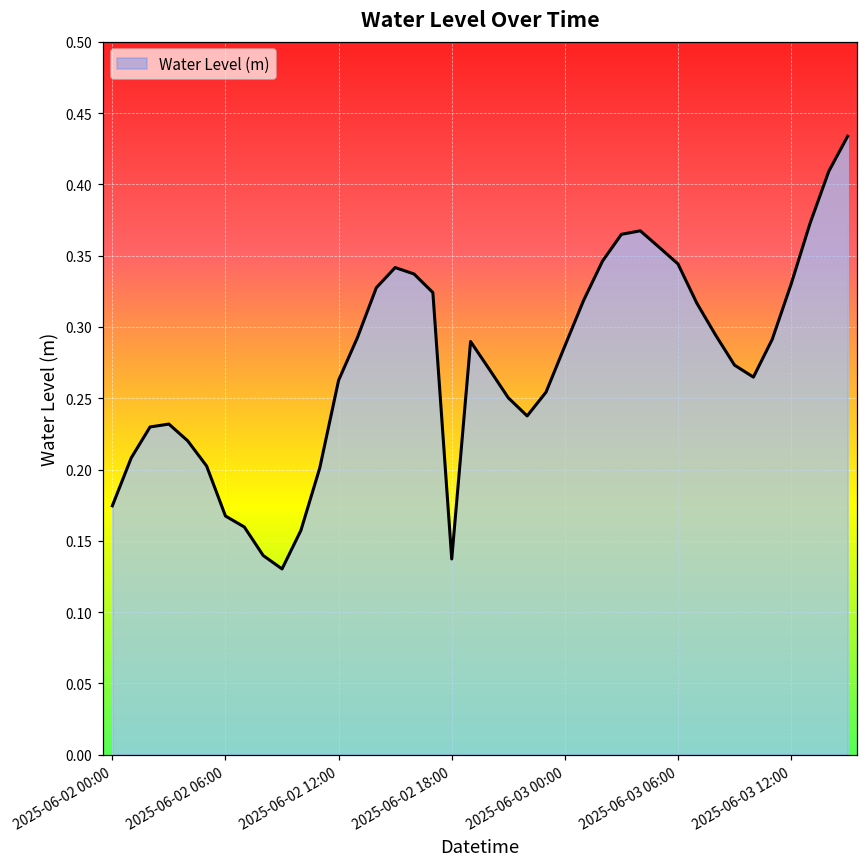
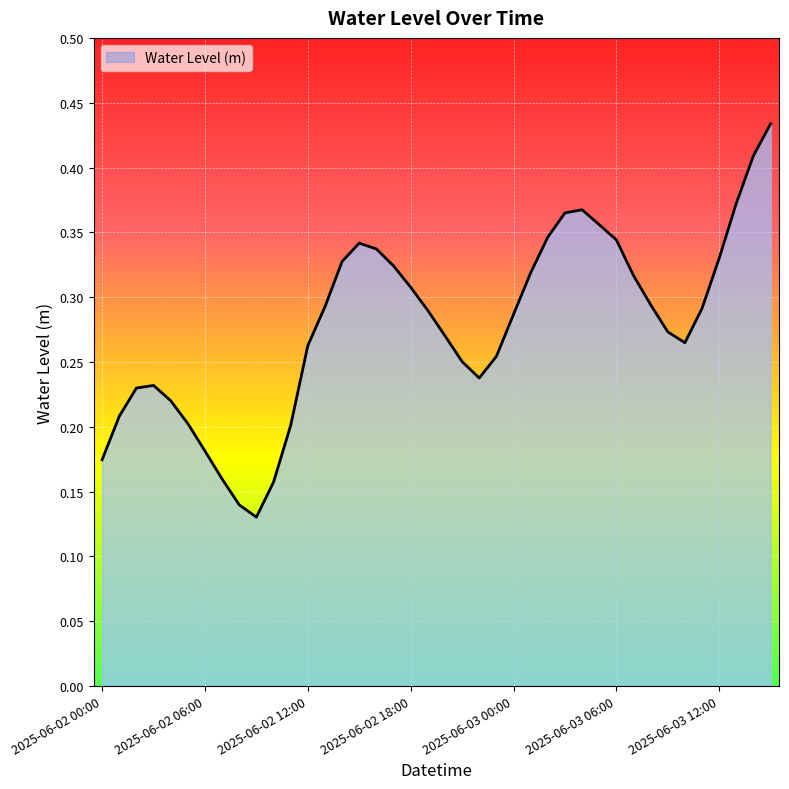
  {
    "2025-06-02 00:00": 0.175,
-   "2025-06-02 06:00": 0.167,
+   "2025-06-02 06:00": 0.181,
    "2025-06-02 12:00": 0.263,
-   "2025-06-02 18:00": 0.137,
+   "2025-06-02 18:00": 0.308,
    "2025-06-03 00:00": 0.287,
    "2025-06-03 06:00": 0.344,
    "2025-06-03 12:00": 0.330
  }
